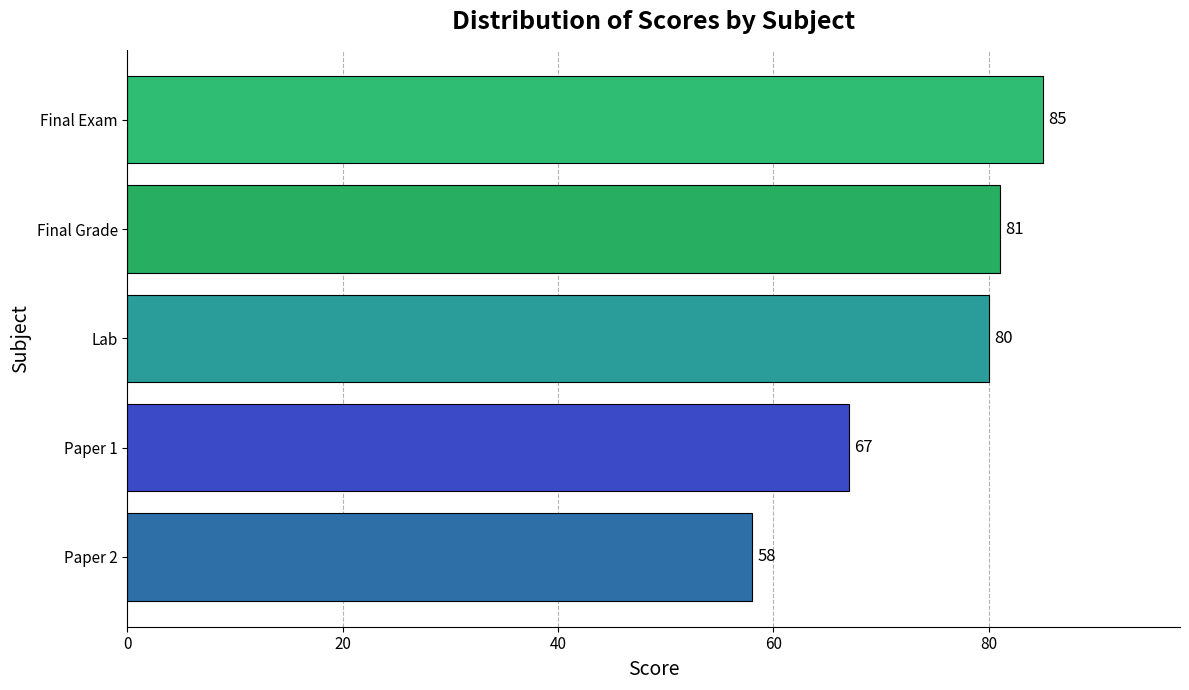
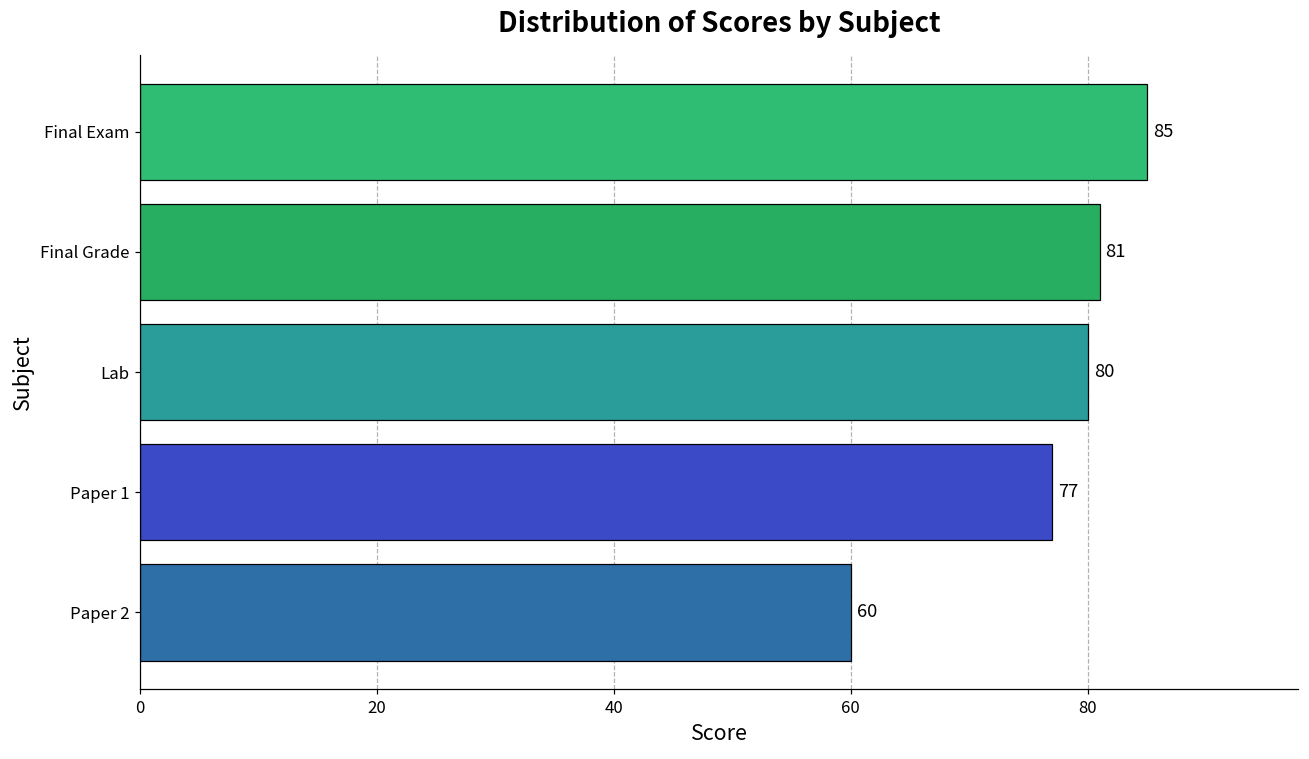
  {
    "Final Exam": 85,
    "Final Grade": 81,
    "Lab": 80,
-   "Paper 1": 67,
-   "Paper 2": 58
+   "Paper 1": 77,
+   "Paper 2": 60
  }
